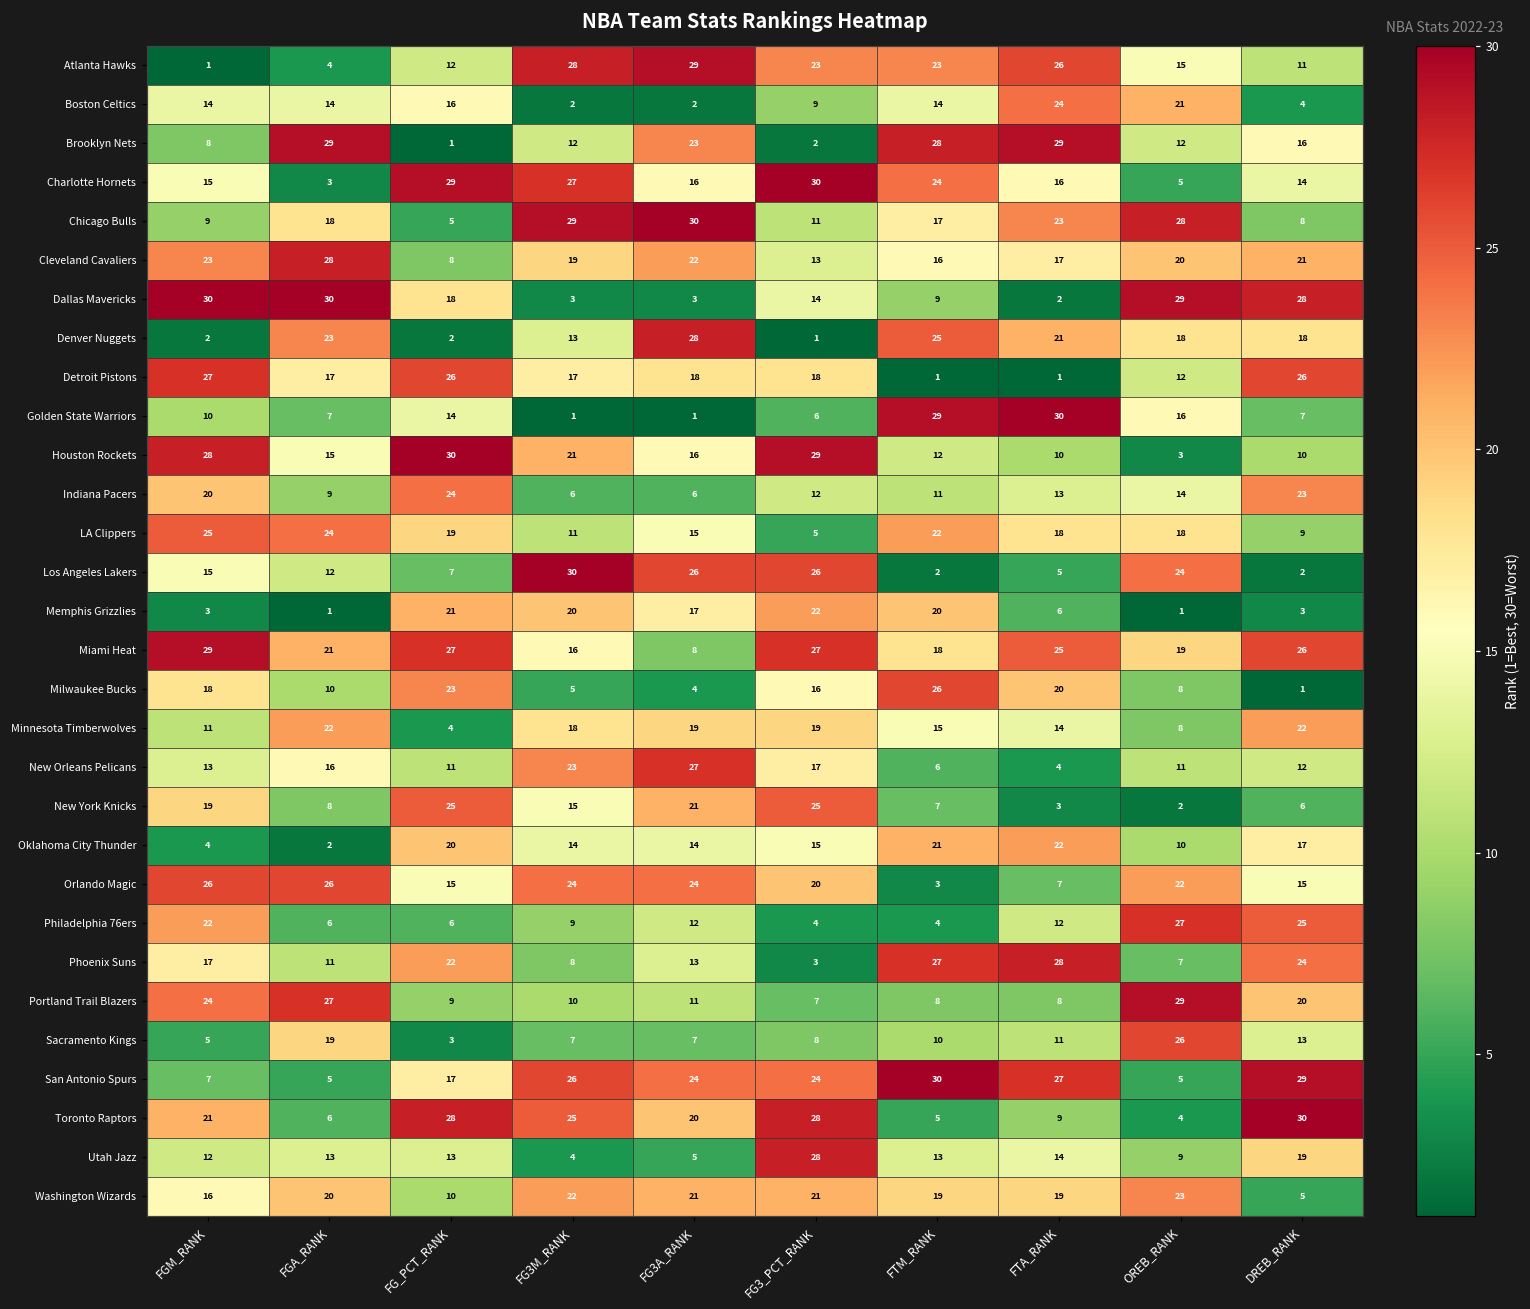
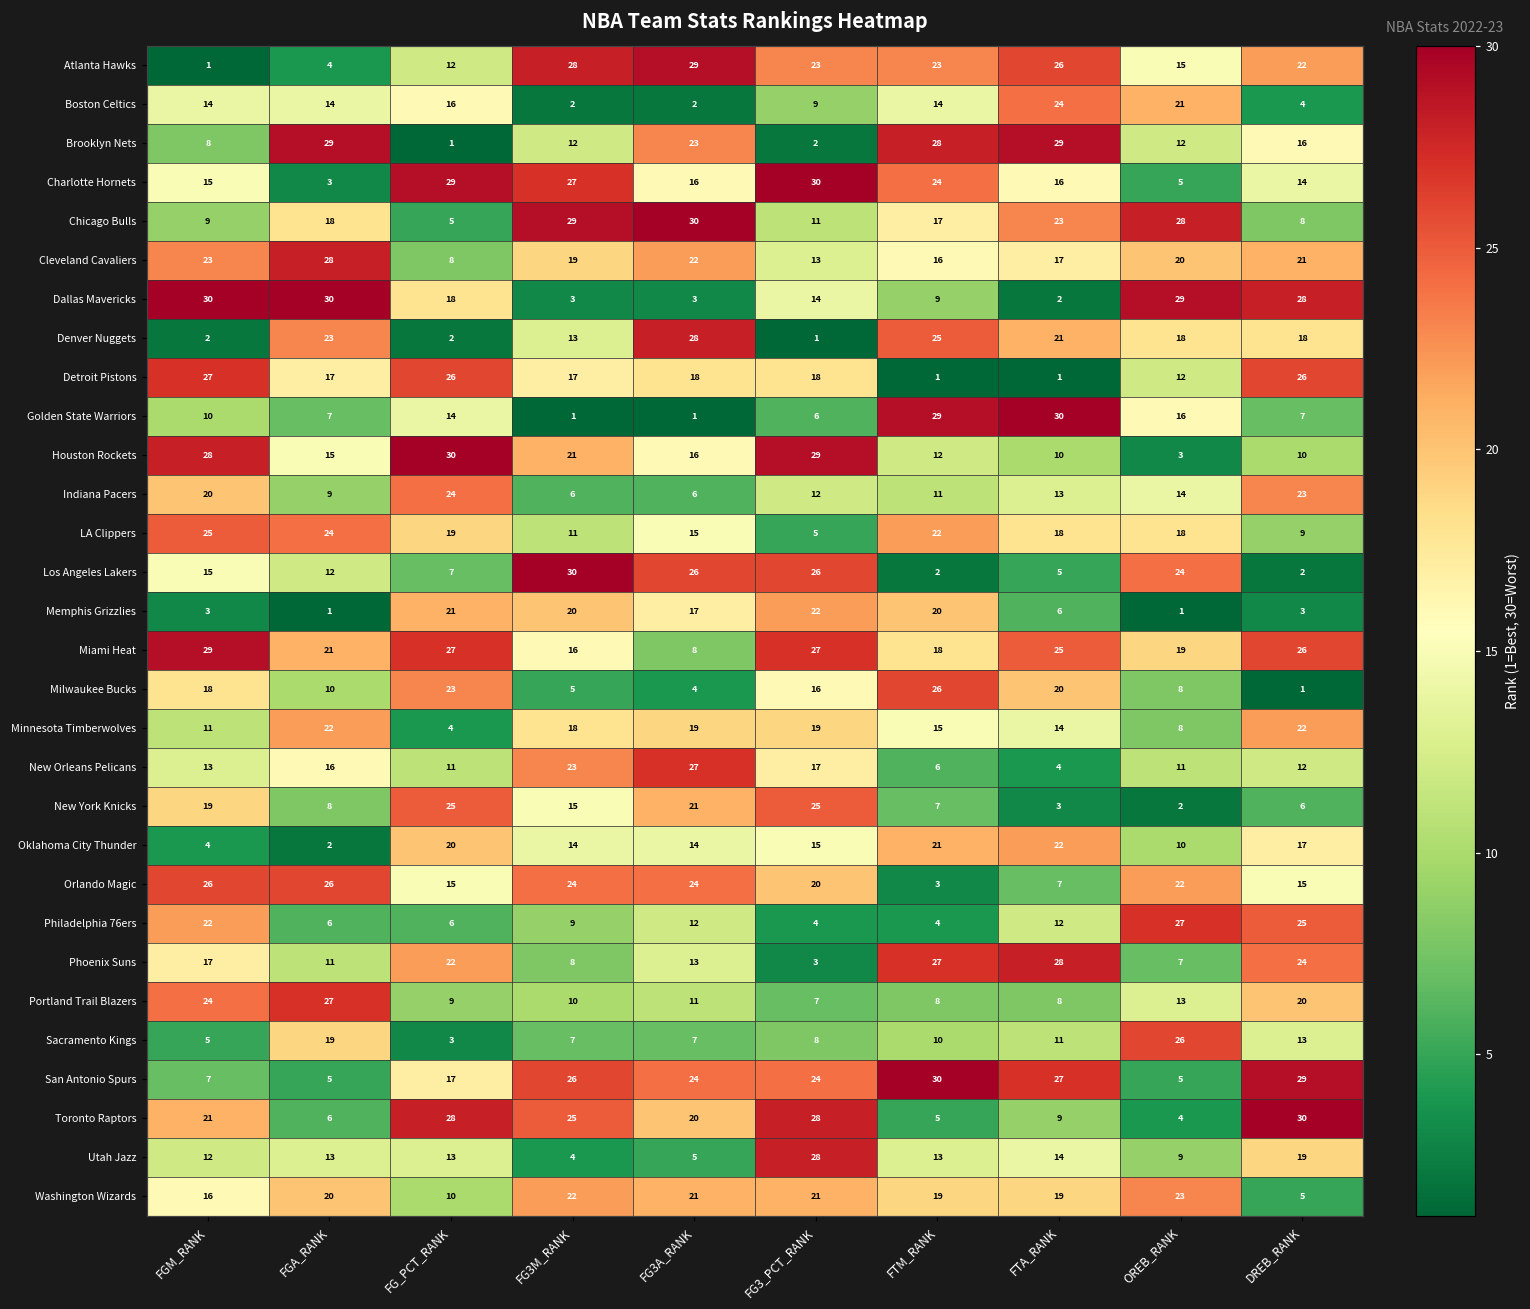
  {
    "Atlanta Hawks": {
      "FGM_RANK": 1,
      "FGA_RANK": 4,
      "FG_PCT_RANK": 12,
      "FG3M_RANK": 28,
      "FG3A_RANK": 29,
      "FG3_PCT_RANK": 23,
      "FTM_RANK": 23,
      "FTA_RANK": 26,
      "OREB_RANK": 15,
-     "DREB_RANK": 11
+     "DREB_RANK": 22
    },
    "Portland Trail Blazers": {
      "FGM_RANK": 24,
      "FGA_RANK": 27,
      "FG_PCT_RANK": 9,
      "FG3M_RANK": 10,
      "FG3A_RANK": 11,
      "FG3_PCT_RANK": 7,
      "FTM_RANK": 8,
      "FTA_RANK": 8,
-     "OREB_RANK": 29,
+     "OREB_RANK": 13,
      "DREB_RANK": 20
    }
  }
